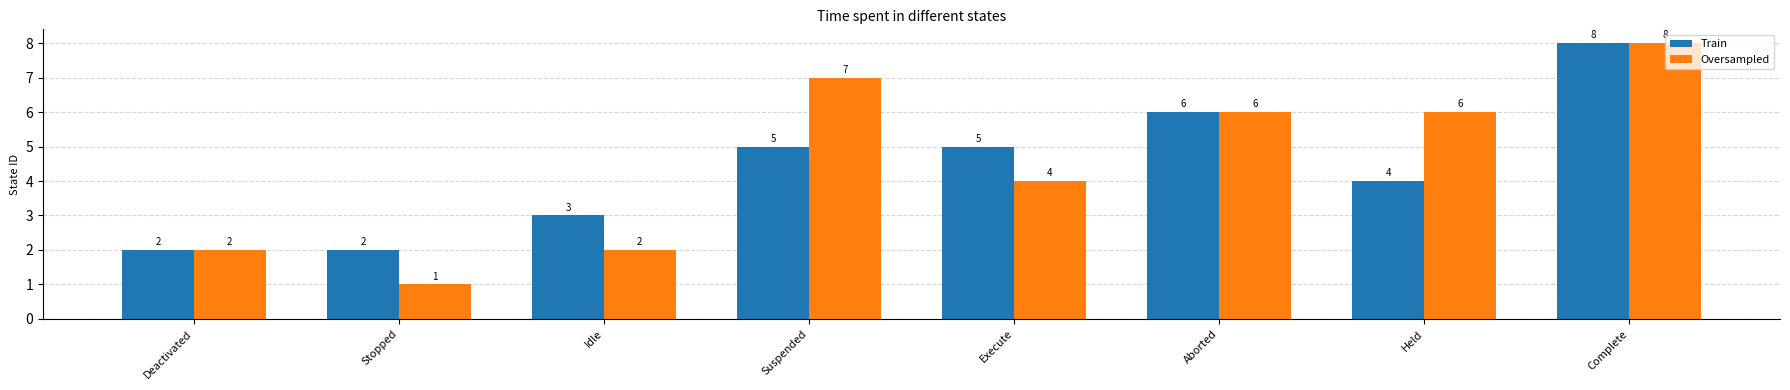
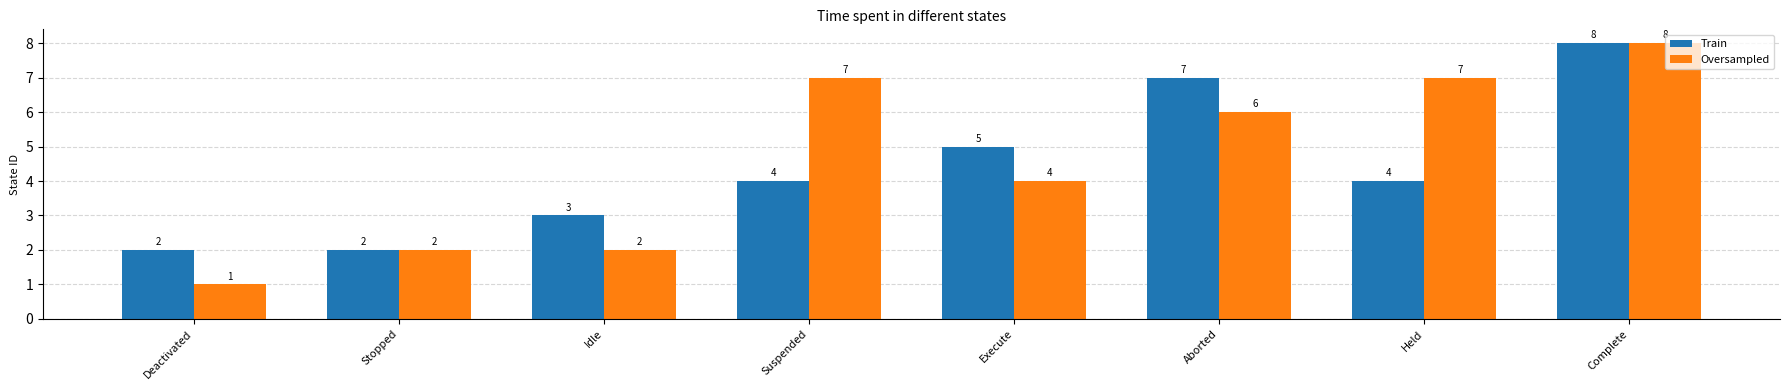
  {
    "Train": {
      "Deactivated": 2,
      "Stopped": 2,
      "Idle": 3,
-     "Suspended": 5,
+     "Suspended": 4,
      "Execute": 5,
-     "Aborted": 6,
+     "Aborted": 7,
      "Held": 4,
      "Complete": 8
    },
    "Oversampled": {
-     "Deactivated": 2,
-     "Stopped": 1,
+     "Deactivated": 1,
+     "Stopped": 2,
      "Idle": 2,
      "Suspended": 7,
      "Execute": 4,
      "Aborted": 6,
-     "Held": 6
+     "Held": 7
    }
  }
